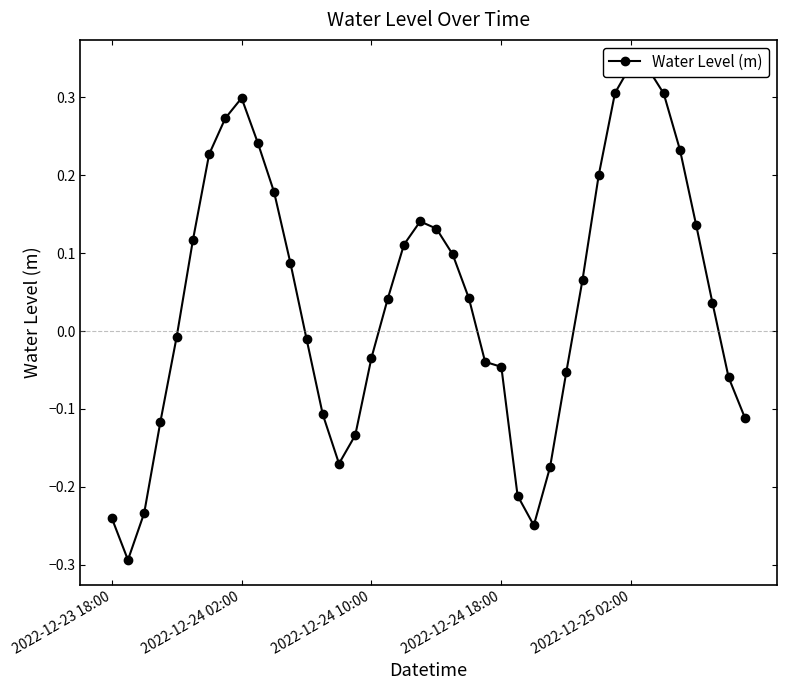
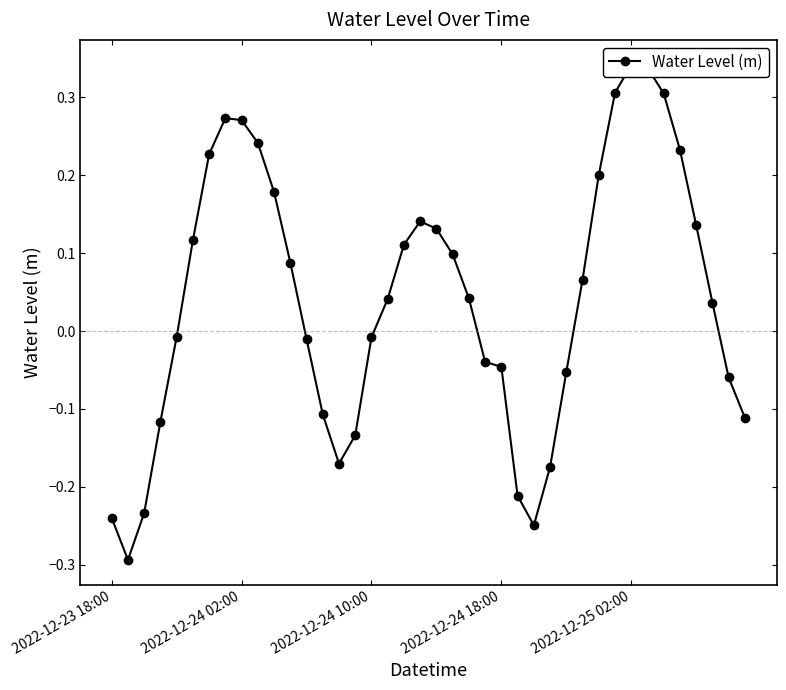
  {
    "2022-12-23 18:00": -0.24,
-   "2022-12-24 02:00": 0.30,
-   "2022-12-24 10:00": -0.03,
+   "2022-12-24 02:00": 0.27,
+   "2022-12-24 10:00": -0.01,
    "2022-12-24 18:00": -0.05
  }
